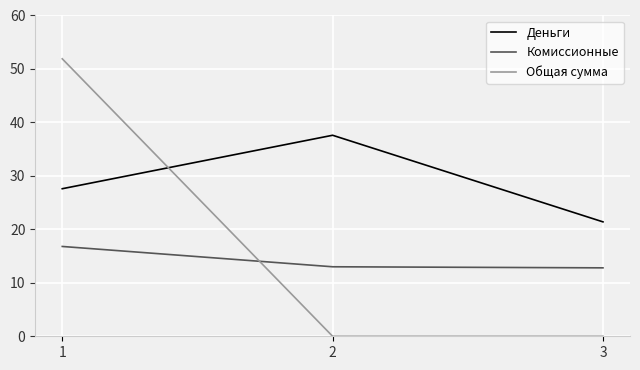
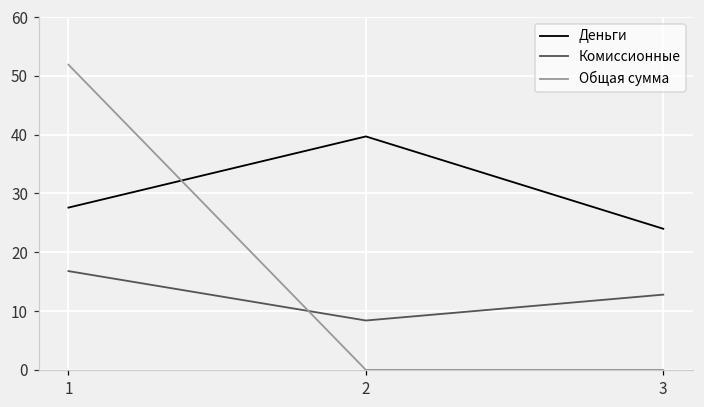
  {
    "Деньги": {
      "1": 28,
-     "2": 38,
-     "3": 21
+     "2": 40,
+     "3": 24
    },
    "Комиссионные": {
      "1": 17,
-     "2": 13,
+     "2": 8,
      "3": 13
    },
    "Общая сумма": {
      "1": 52,
      "2": 0,
      "3": 0
    }
  }
